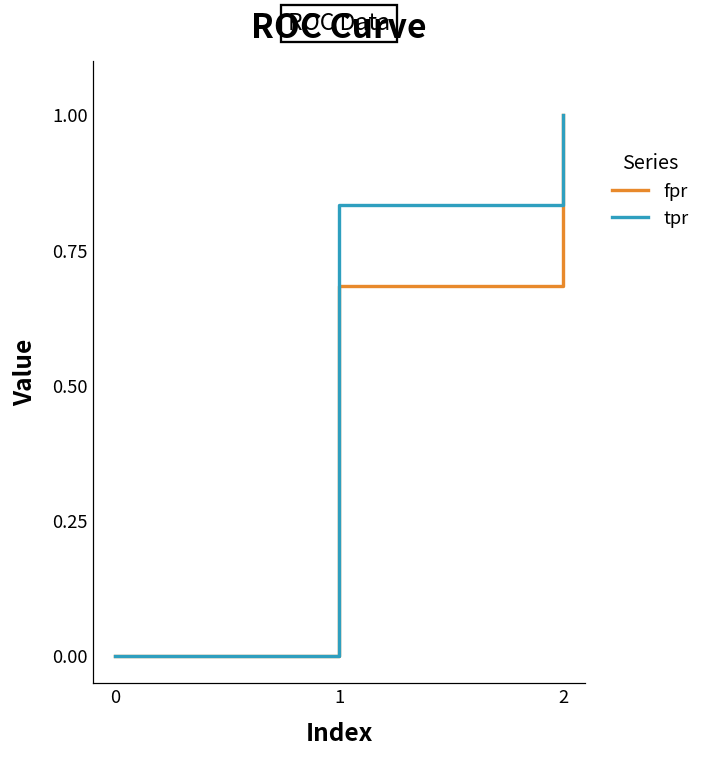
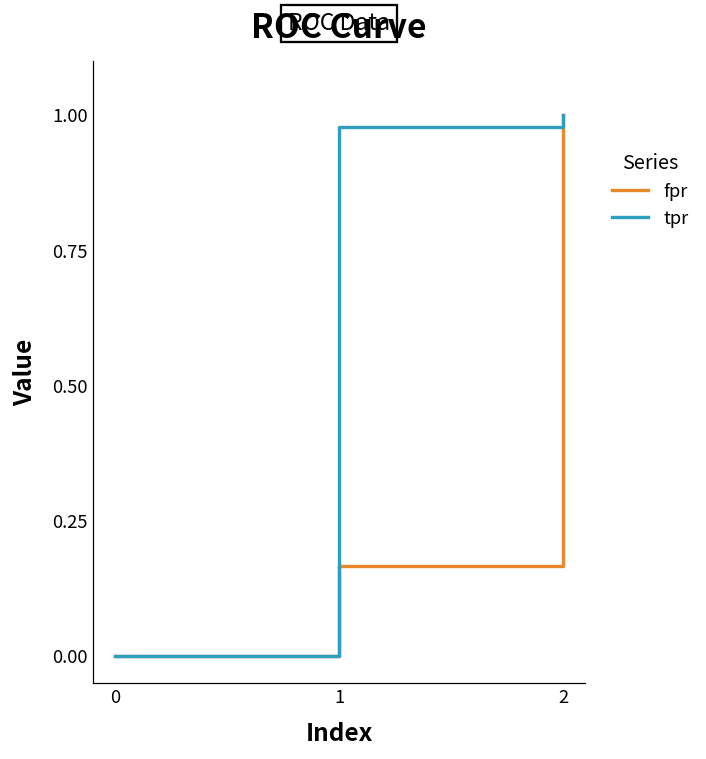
  {
    "fpr": {
-     "1": 0.68
+     "1": 0.17
    },
    "tpr": {
-     "1": 0.83
+     "1": 0.98
    }
  }
